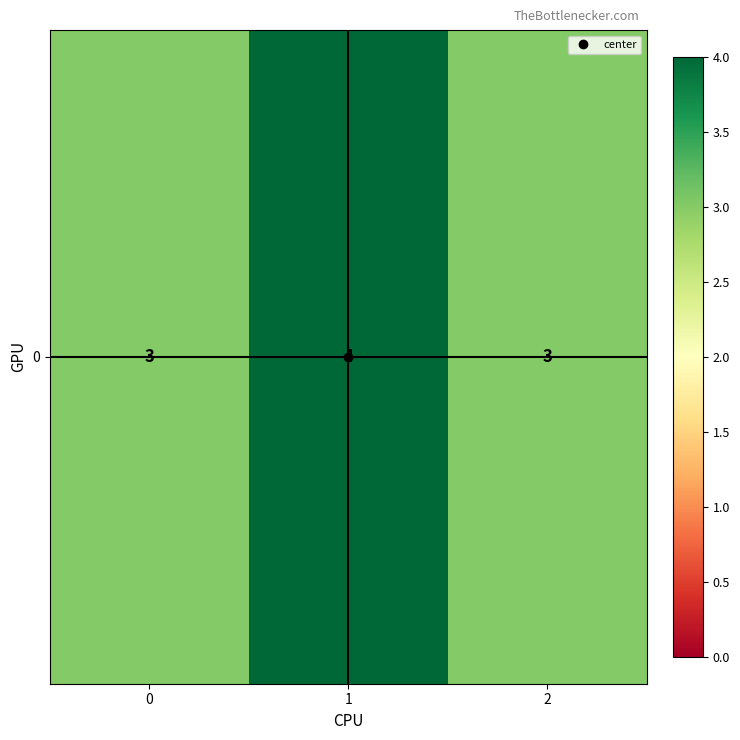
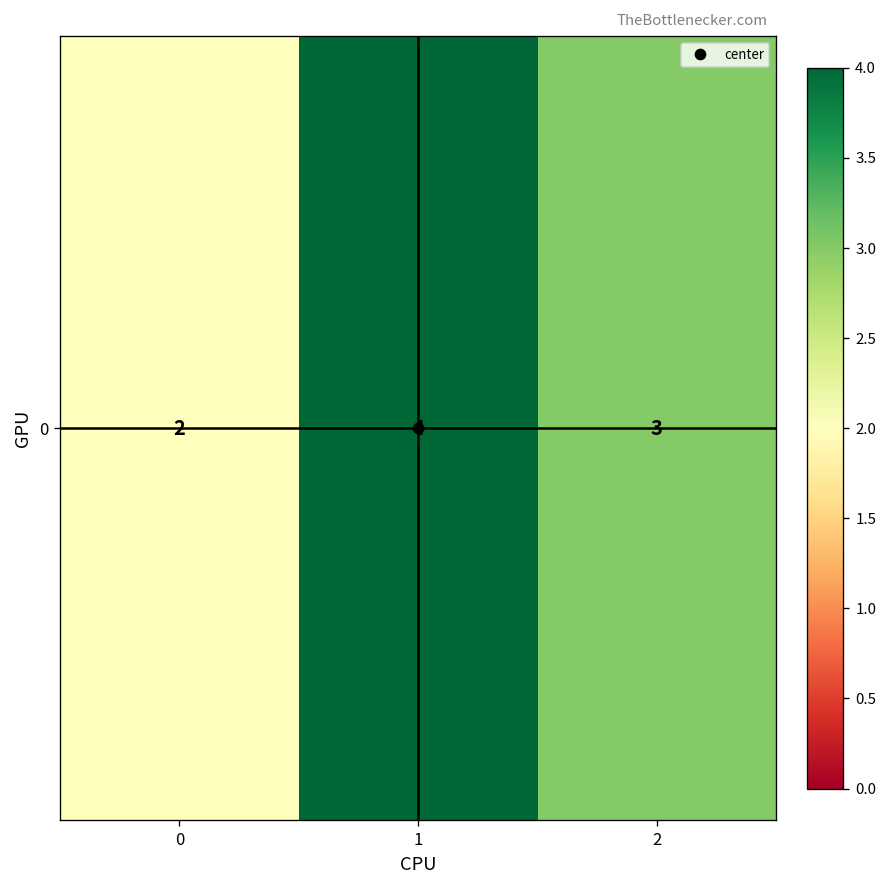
  {
    "0": {
-     "0": 3,
+     "0": 2,
      "2": 3
    }
  }
